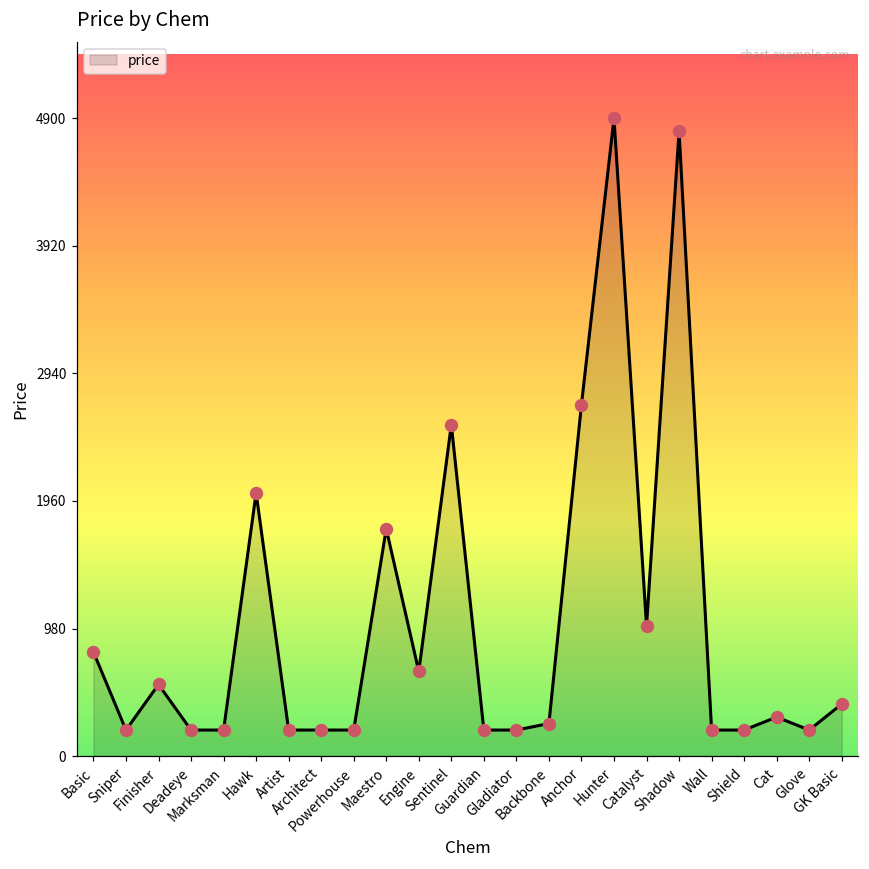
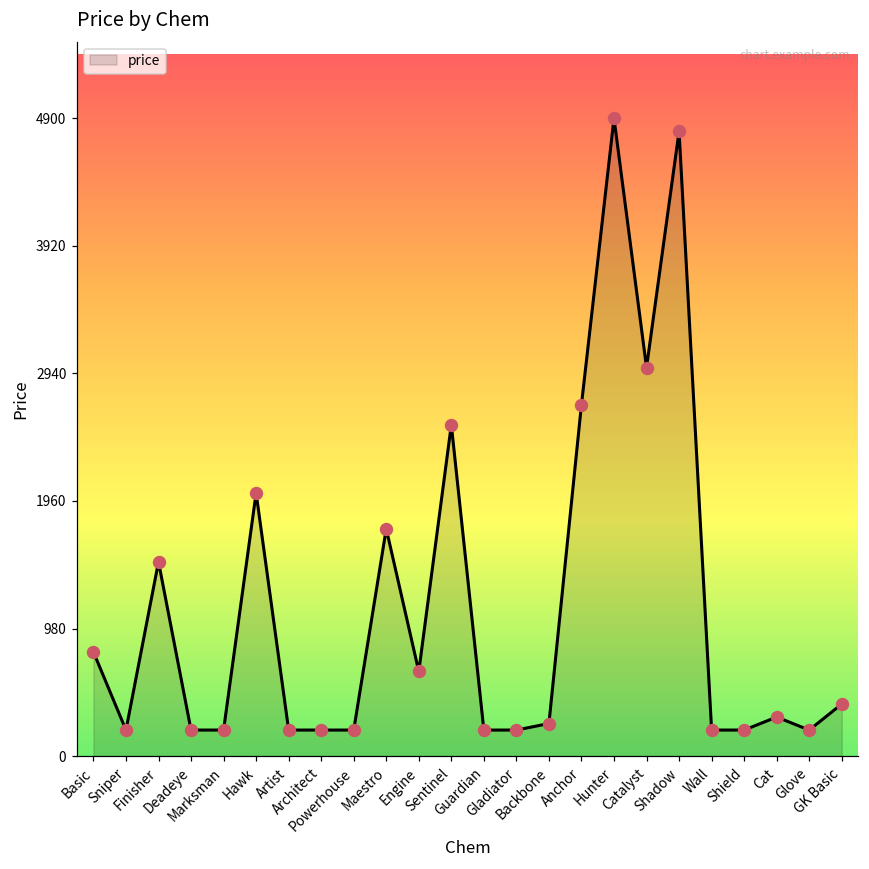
  {
    "Basic": 800,
    "Sniper": 200,
-   "Finisher": 550,
+   "Finisher": 1490,
    "Deadeye": 200,
    "Marksman": 200,
    "Hawk": 2020,
    "Artist": 200,
    "Architect": 200,
    "Powerhouse": 200,
    "Maestro": 1750,
    "Engine": 650,
    "Sentinel": 2550,
    "Guardian": 200,
    "Gladiator": 200,
    "Backbone": 250,
    "Anchor": 2700,
    "Hunter": 4900,
-   "Catalyst": 1000,
+   "Catalyst": 2990,
    "Shadow": 4800,
    "Wall": 200,
    "Shield": 200,
    "Cat": 300,
    "Glove": 200,
    "GK Basic": 400
  }
